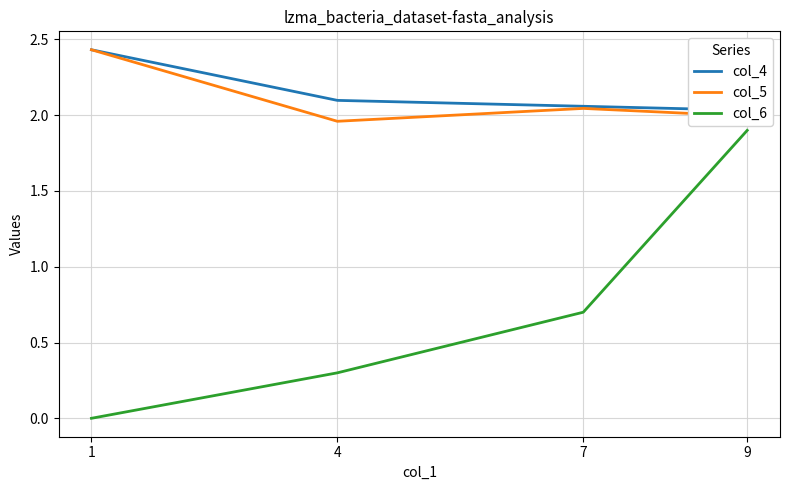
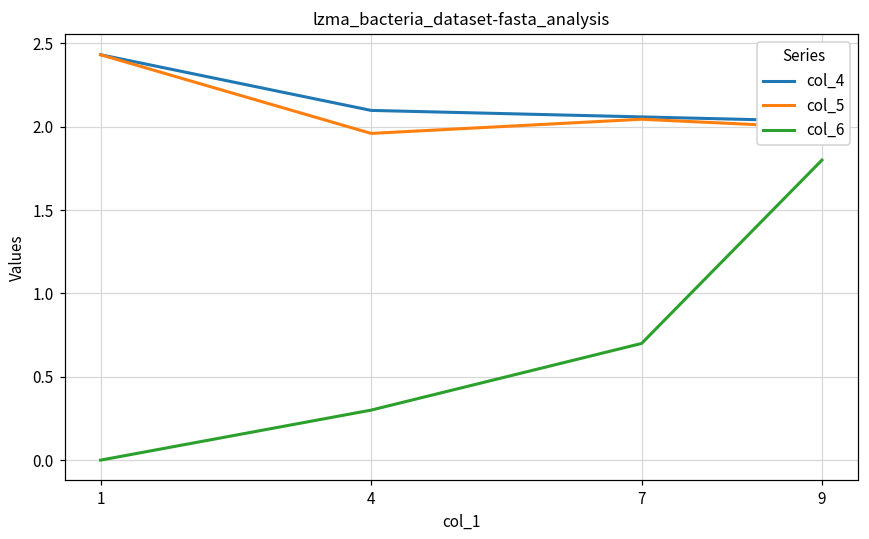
  {
    "col_4": {
      "4": 2.1
    },
    "col_5": {
      "4": 1.96
    },
    "col_6": {
      "1": 0.0,
      "4": 0.3,
      "7": 0.7,
-     "9": 1.9
+     "9": 1.8
    }
  }
